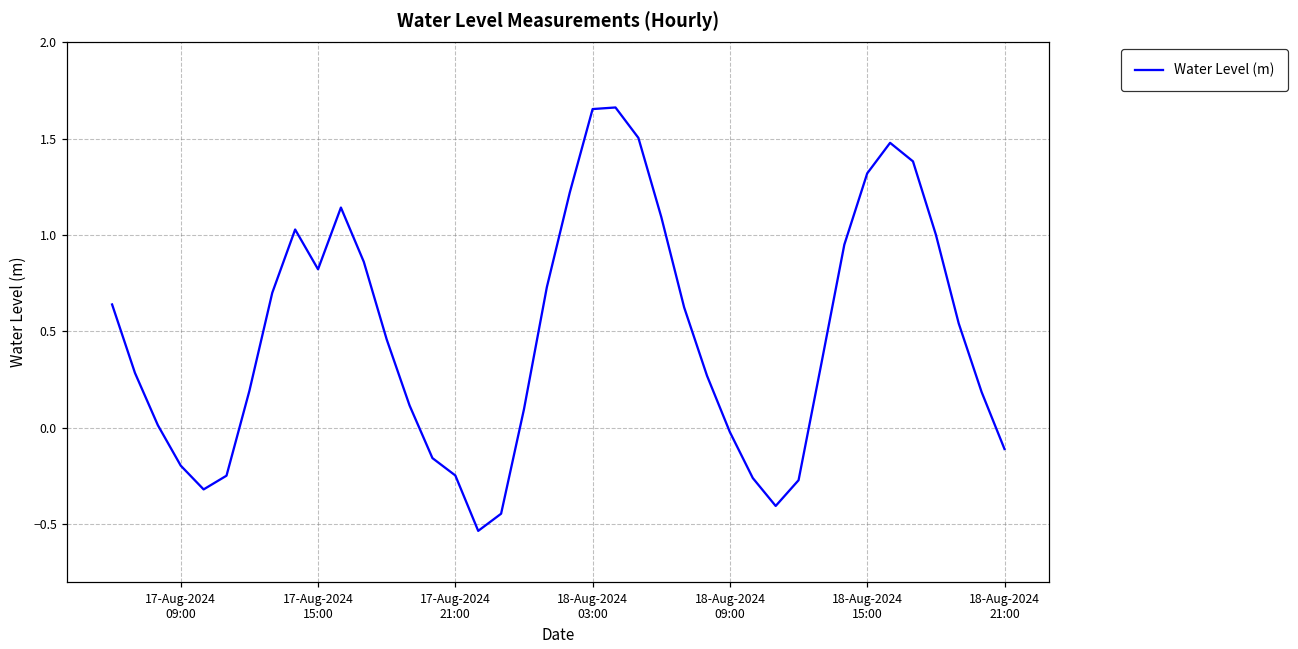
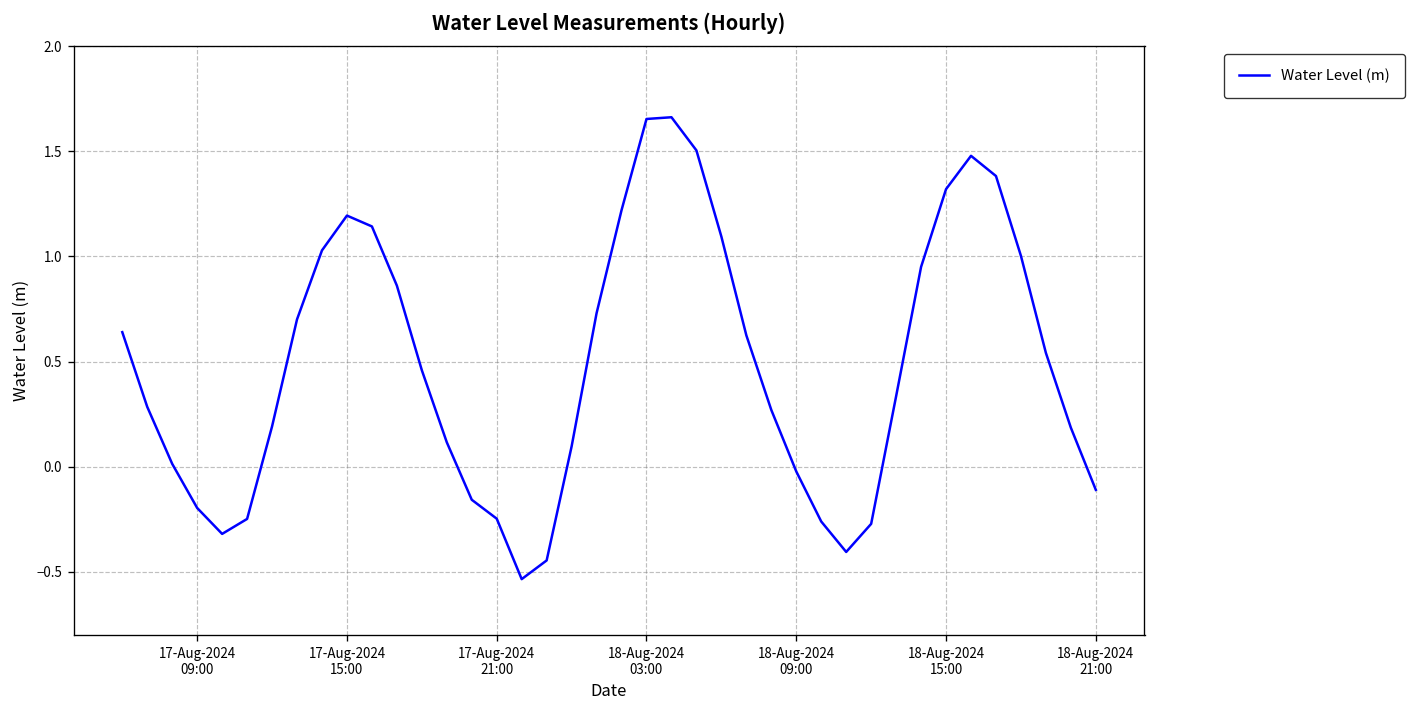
  {
    "17-Aug-2024 09:00": -0.20,
-   "17-Aug-2024 15:00": 0.82,
+   "17-Aug-2024 15:00": 1.19,
    "17-Aug-2024 21:00": -0.25,
    "18-Aug-2024 03:00": 1.65,
    "18-Aug-2024 09:00": -0.02,
    "18-Aug-2024 15:00": 1.32,
    "18-Aug-2024 21:00": -0.11
  }
